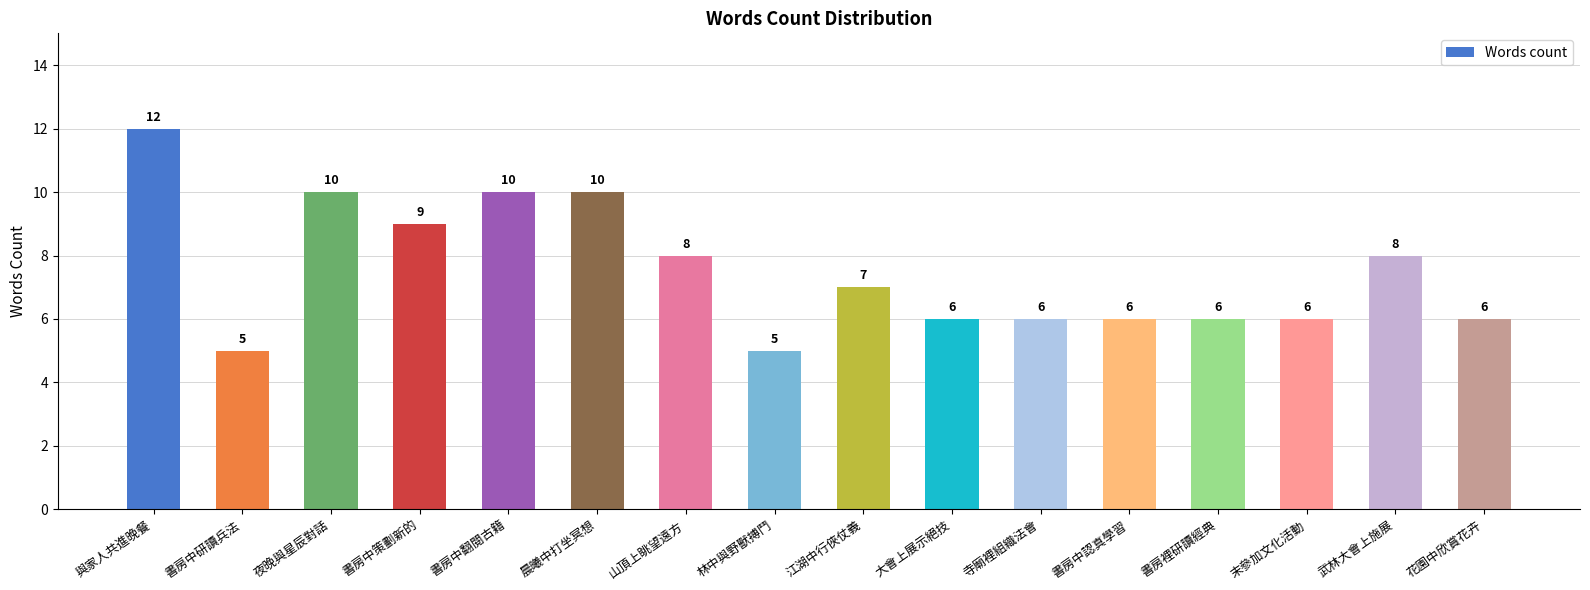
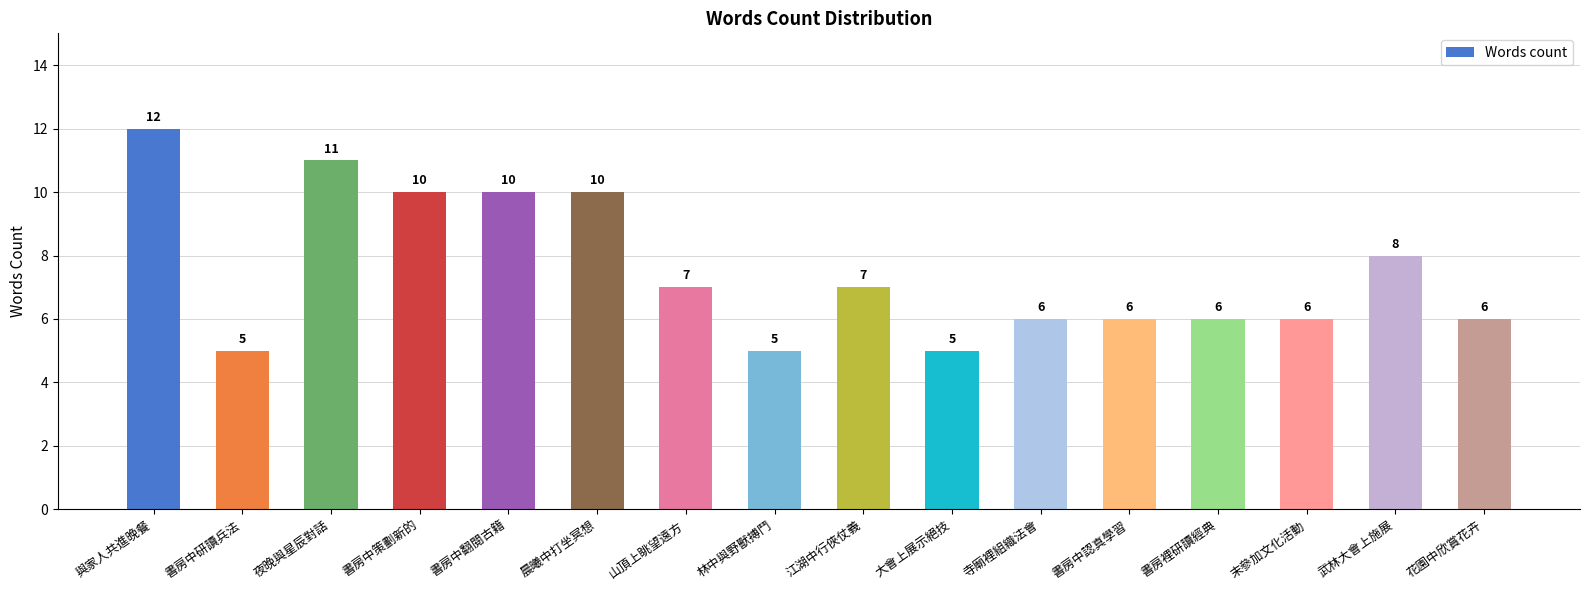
  {
    "與家人共進晚餐": 12,
    "書房中研讀兵法": 5,
-   "夜晚與星辰對話": 10,
-   "書房中策劃新的": 9,
+   "夜晚與星辰對話": 11,
+   "書房中策劃新的": 10,
    "書房中翻閱古籍": 10,
    "晨曦中打坐冥想": 10,
-   "山頂上眺望遠方": 8,
+   "山頂上眺望遠方": 7,
    "林中與野獸搏鬥": 5,
    "江湖中行俠仗義": 7,
-   "大會上展示絕技": 6,
+   "大會上展示絕技": 5,
    "寺廟裡組織法會": 6,
    "書房中認真學習": 6,
    "書房裡研讀經典": 6,
    "末參加文化活動": 6,
    "武林大會上施展": 8,
    "花園中欣賞花卉": 6
  }
